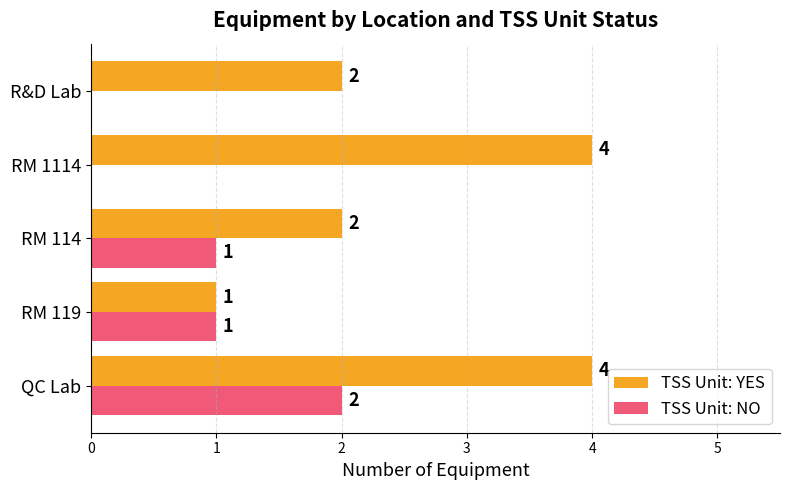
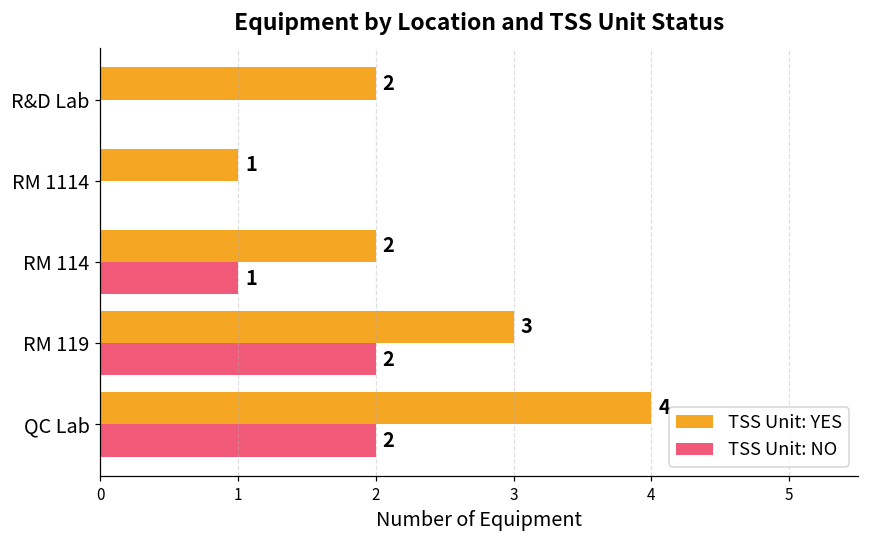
  {
    "TSS Unit: YES": {
      "R&D Lab": 2,
-     "RM 1114": 4,
+     "RM 1114": 1,
      "RM 114": 2,
-     "RM 119": 1
+     "RM 119": 3
    },
    "TSS Unit: NO": {
      "RM 114": 1,
-     "RM 119": 1,
+     "RM 119": 2,
      "QC Lab": 2
    }
  }
